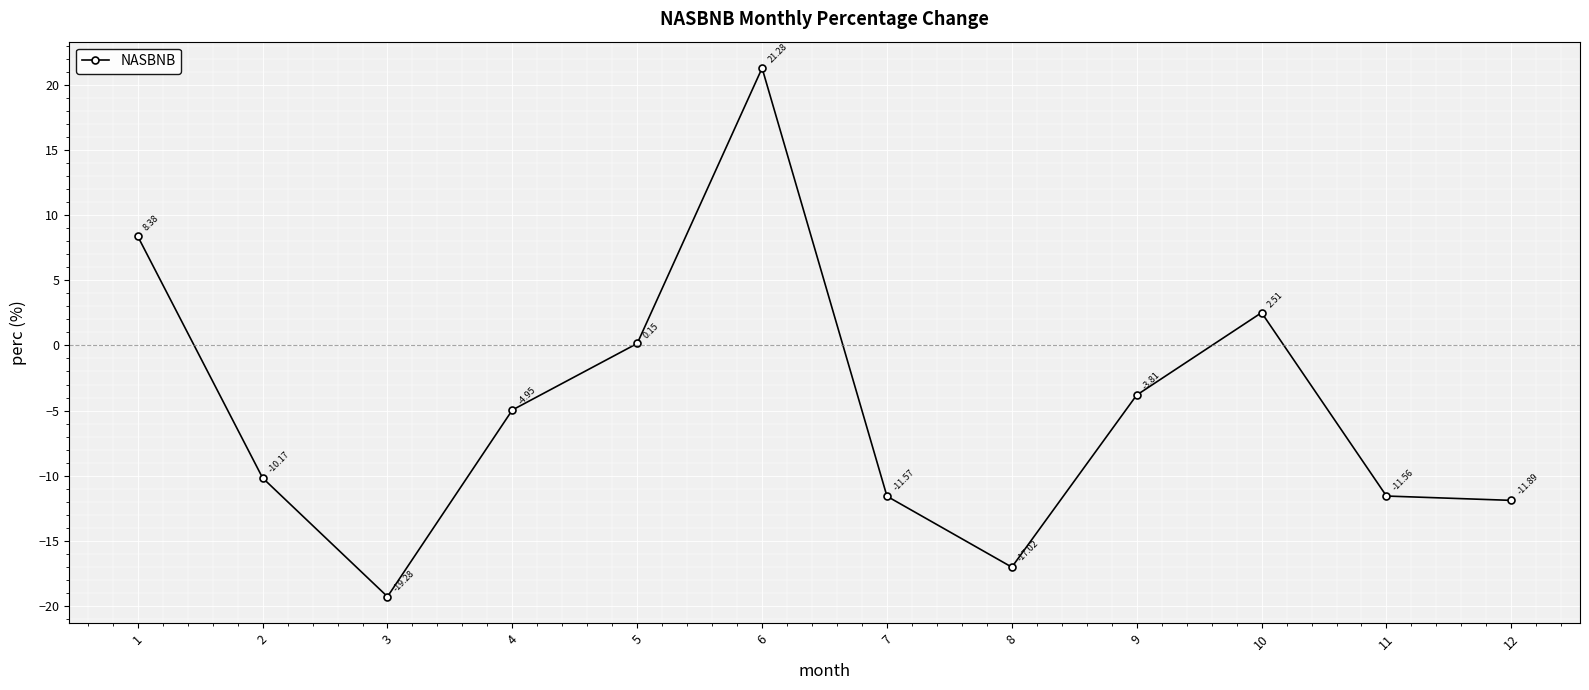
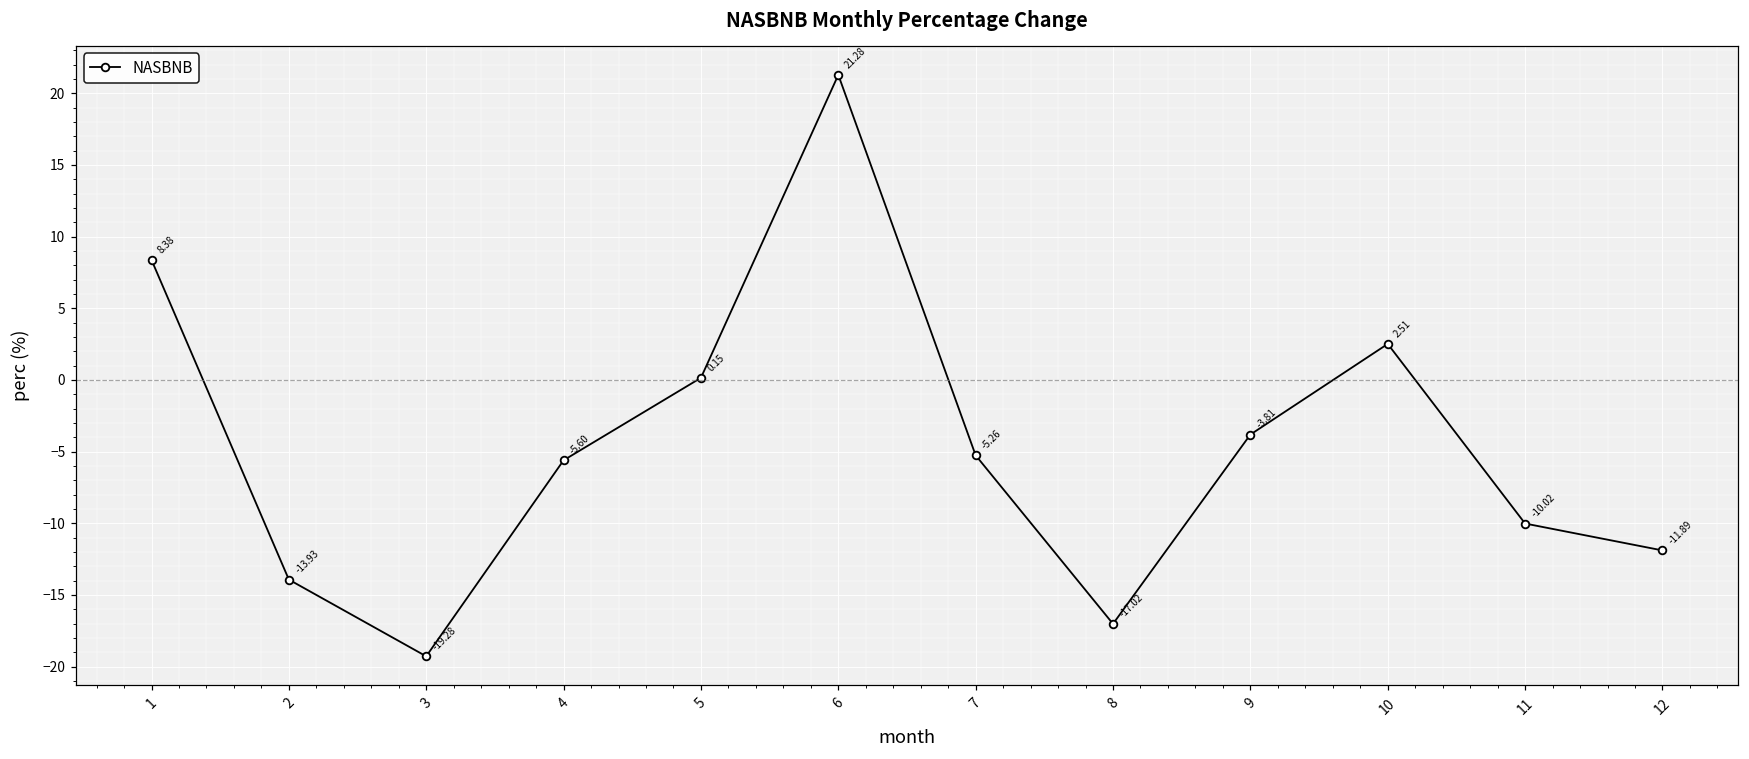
  {
    "1": 8.38,
-   "2": -10.17,
+   "2": -13.93,
    "3": -19.28,
-   "4": -4.95,
+   "4": -5.60,
    "5": 0.15,
    "6": 21.28,
-   "7": -11.57,
+   "7": -5.26,
    "8": -17.02,
    "9": -3.81,
    "10": 2.51,
-   "11": -11.56,
+   "11": -10.02,
    "12": -11.89
  }
